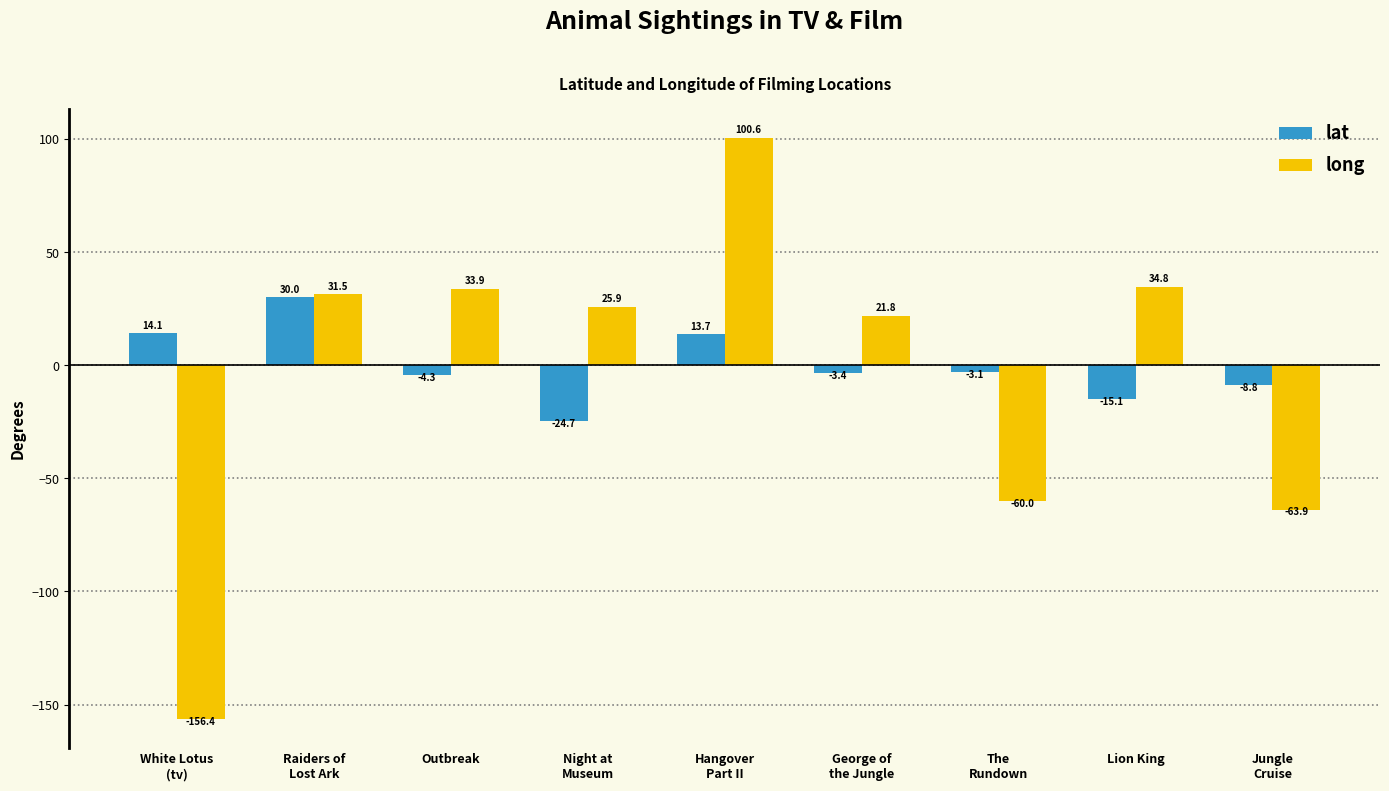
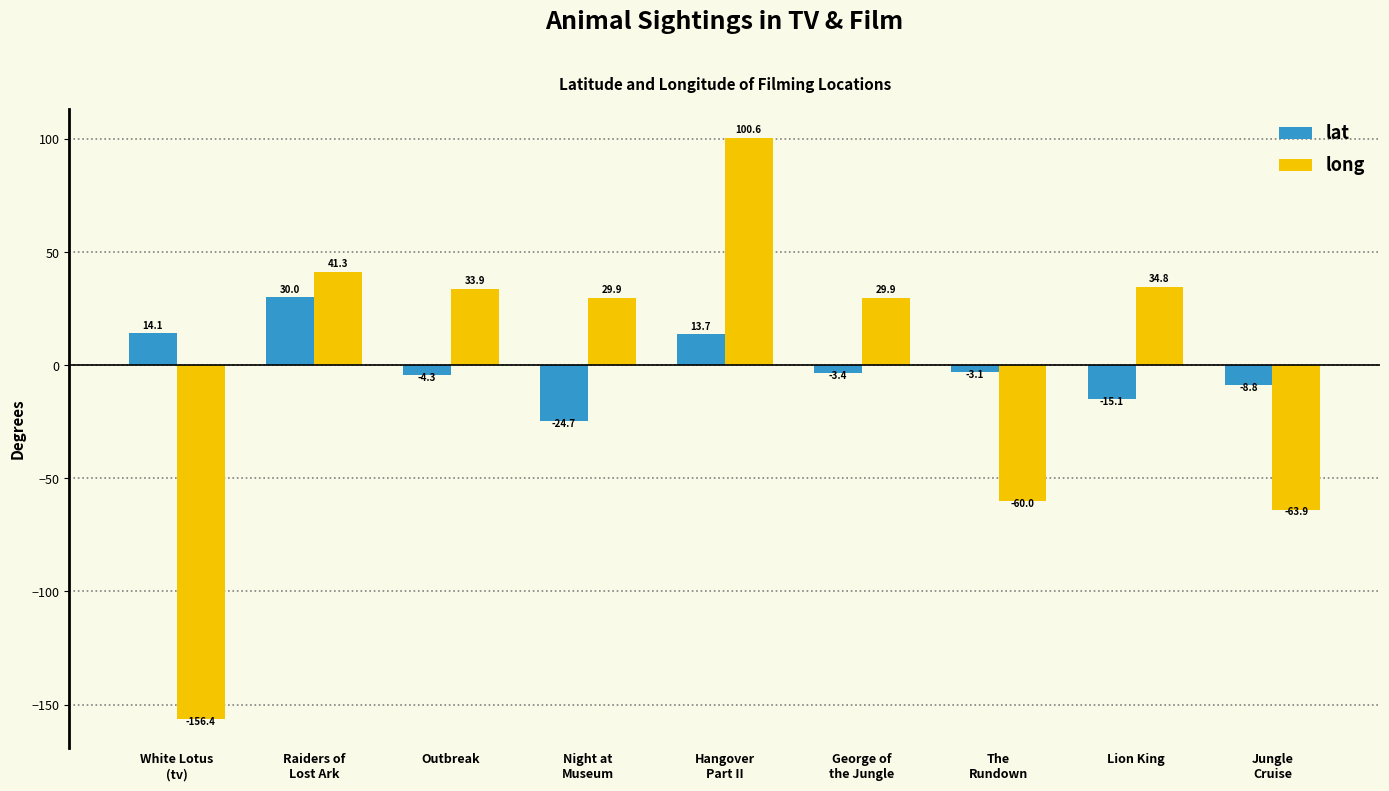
  {
    "lat": {
      "White Lotus (tv)": 14.1,
      "Raiders of Lost Ark": 30.0,
      "Outbreak": -4.3,
      "Night at Museum": -24.7,
      "Hangover Part II": 13.7,
      "George of the Jungle": -3.4,
      "The Rundown": -3.1,
      "Lion King": -15.1,
      "Jungle Cruise": -8.8
    },
    "long": {
      "White Lotus (tv)": -156.4,
-     "Raiders of Lost Ark": 31.5,
+     "Raiders of Lost Ark": 41.3,
      "Outbreak": 33.9,
-     "Night at Museum": 25.9,
+     "Night at Museum": 29.9,
      "Hangover Part II": 100.6,
-     "George of the Jungle": 21.8,
+     "George of the Jungle": 29.9,
      "The Rundown": -60.0,
      "Lion King": 34.8,
      "Jungle Cruise": -63.9
    }
  }
